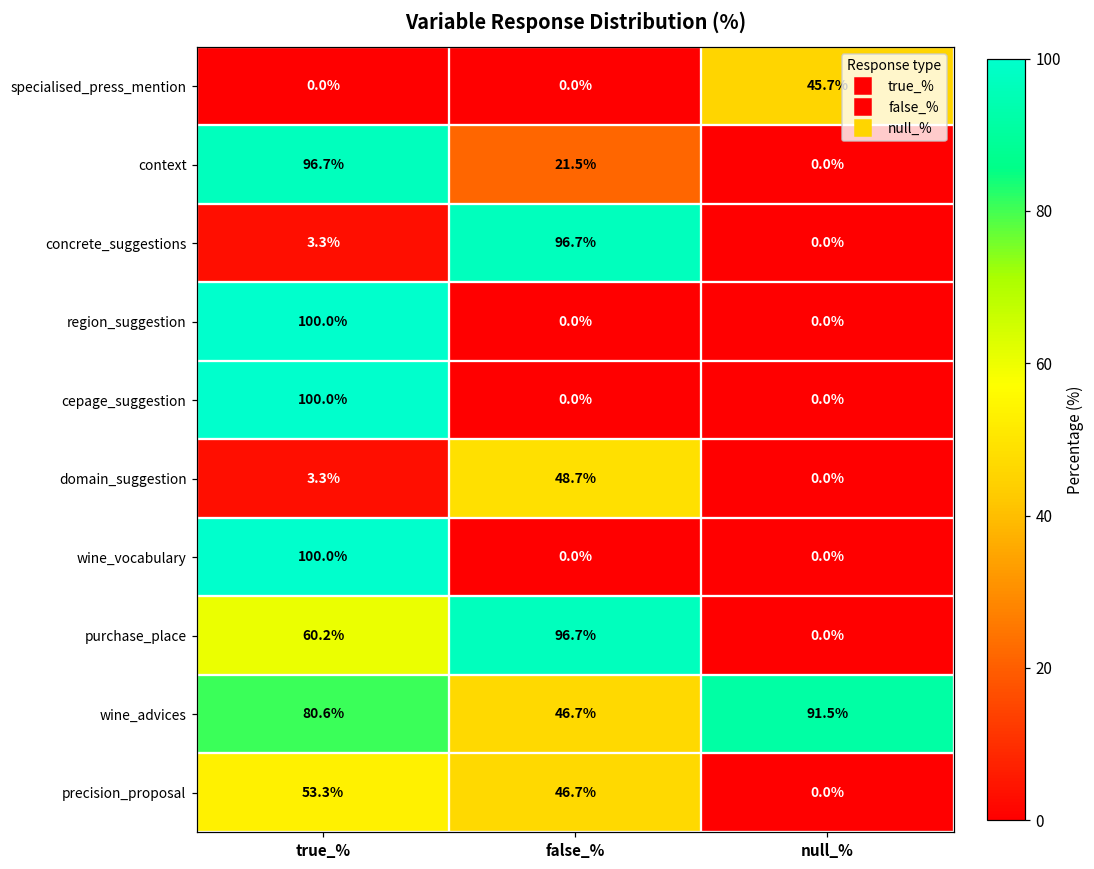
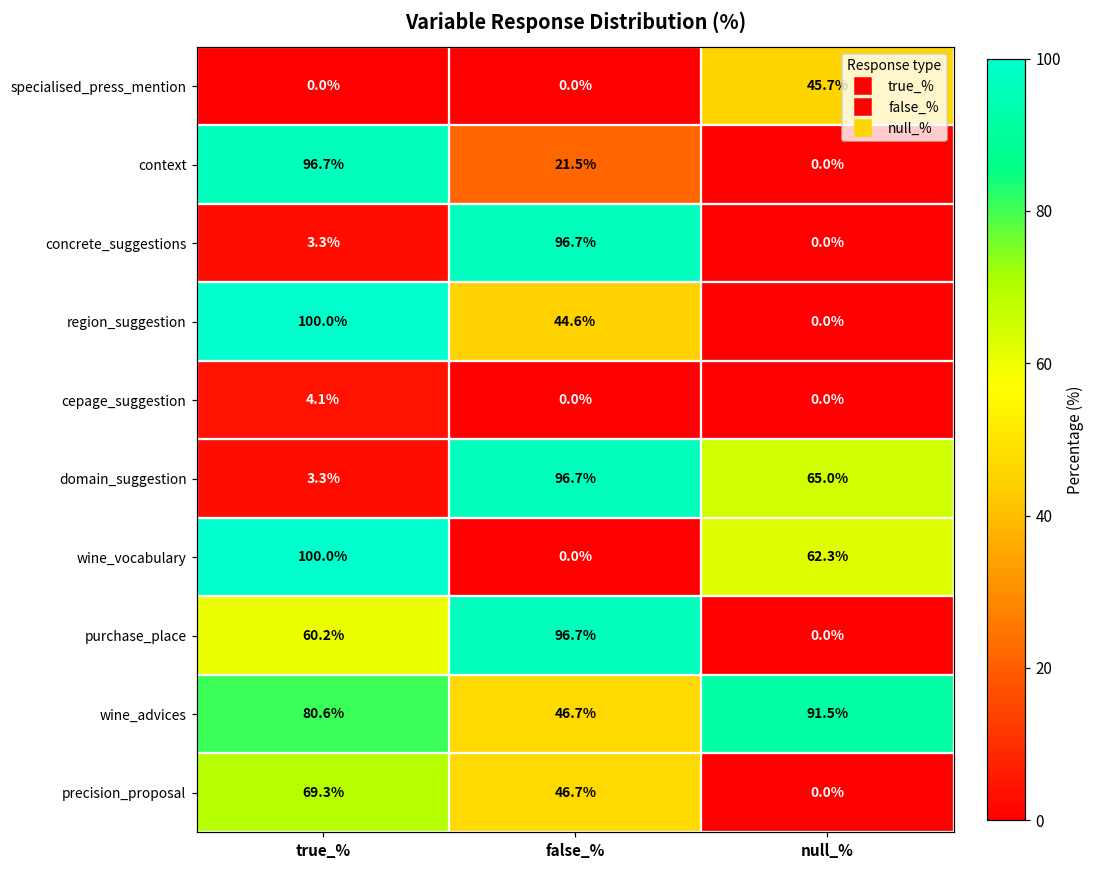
  {
    "specialised_press_mention": {
      "true_%": "0.0%",
      "false_%": "0.0%"
    },
    "context": {
      "true_%": "96.7%",
      "false_%": "21.5%",
      "null_%": "0.0%"
    },
    "concrete_suggestions": {
      "true_%": "3.3%",
      "false_%": "96.7%",
      "null_%": "0.0%"
    },
    "region_suggestion": {
      "true_%": "100.0%",
-     "false_%": "0.0%",
+     "false_%": "44.6%",
      "null_%": "0.0%"
    },
    "cepage_suggestion": {
-     "true_%": "100.0%",
+     "true_%": "4.1%",
      "false_%": "0.0%",
      "null_%": "0.0%"
    },
    "domain_suggestion": {
      "true_%": "3.3%",
-     "false_%": "48.7%",
-     "null_%": "0.0%"
+     "false_%": "96.7%",
+     "null_%": "65.0%"
    },
    "wine_vocabulary": {
      "true_%": "100.0%",
      "false_%": "0.0%",
-     "null_%": "0.0%"
+     "null_%": "62.3%"
    },
    "purchase_place": {
      "true_%": "60.2%",
      "false_%": "96.7%",
      "null_%": "0.0%"
    },
    "wine_advices": {
      "true_%": "80.6%",
      "false_%": "46.7%",
      "null_%": "91.5%"
    },
    "precision_proposal": {
-     "true_%": "53.3%",
+     "true_%": "69.3%",
      "false_%": "46.7%",
      "null_%": "0.0%"
    }
  }
